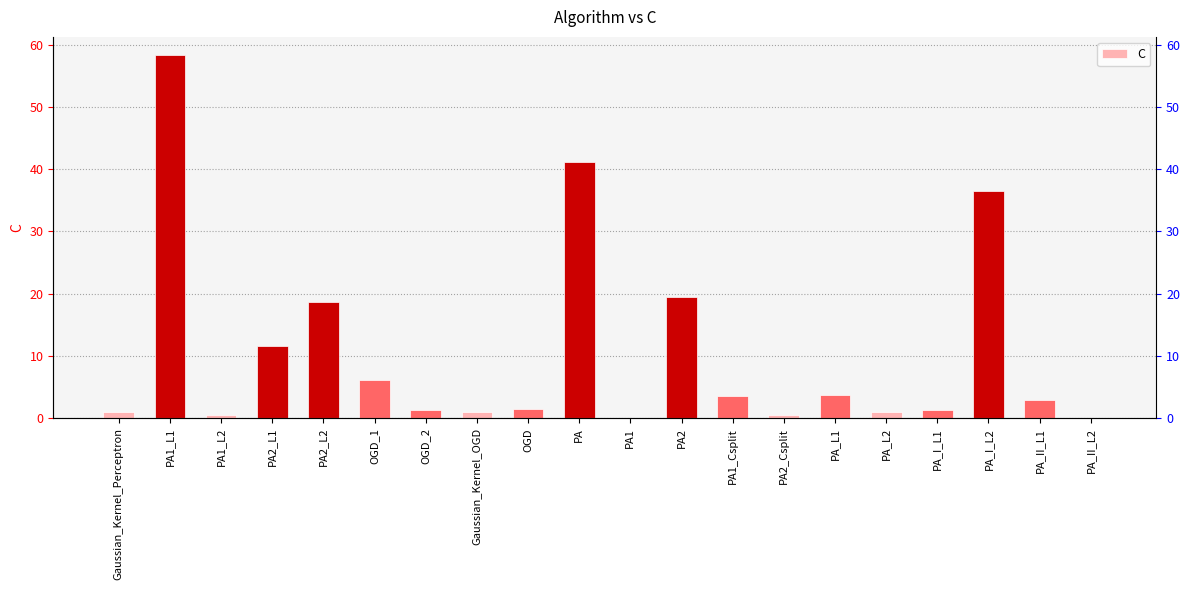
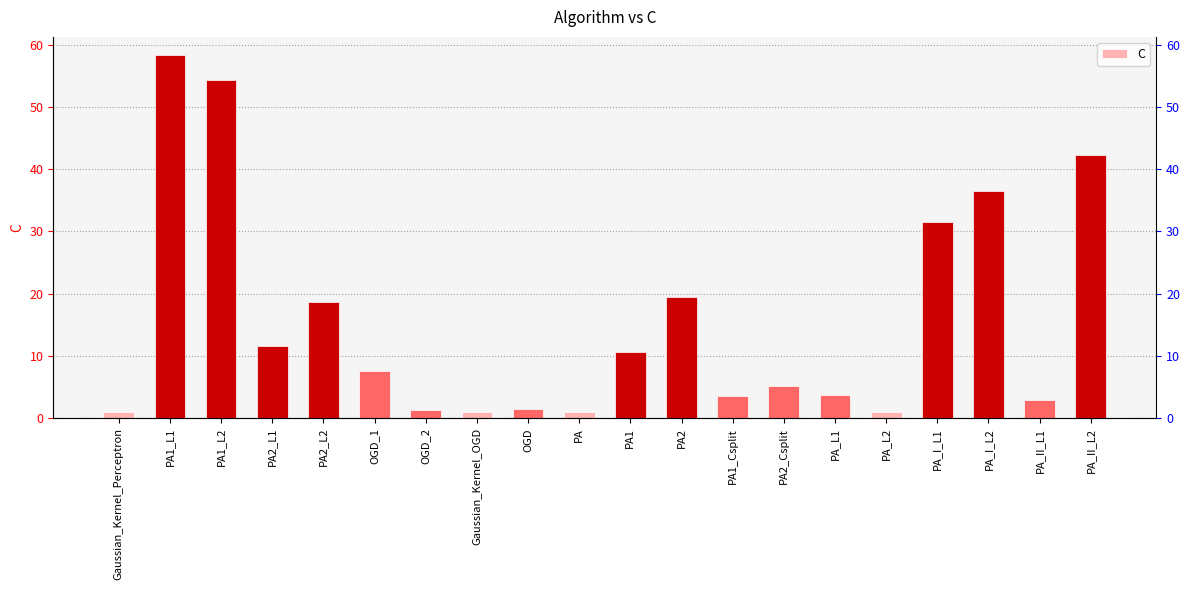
  {
    "Gaussian_Kernel_Perceptron": 1,
    "PA1_L1": 58,
-   "PA1_L2": 1,
+   "PA1_L2": 54,
    "PA2_L1": 12,
    "PA2_L2": 19,
-   "OGD_1": 6,
+   "OGD_1": 8,
    "OGD_2": 1,
    "Gaussian_Kernel_OGD": 1,
    "OGD": 1,
-   "PA": 41,
-   "PA1": 0,
+   "PA": 1,
+   "PA1": 11,
    "PA2": 19,
    "PA1_Csplit": 4,
-   "PA2_Csplit": 1,
+   "PA2_Csplit": 5,
    "PA_L1": 4,
    "PA_L2": 1,
-   "PA_I_L1": 1,
+   "PA_I_L1": 31,
    "PA_I_L2": 37,
    "PA_II_L1": 3,
-   "PA_II_L2": 0
+   "PA_II_L2": 42
  }
